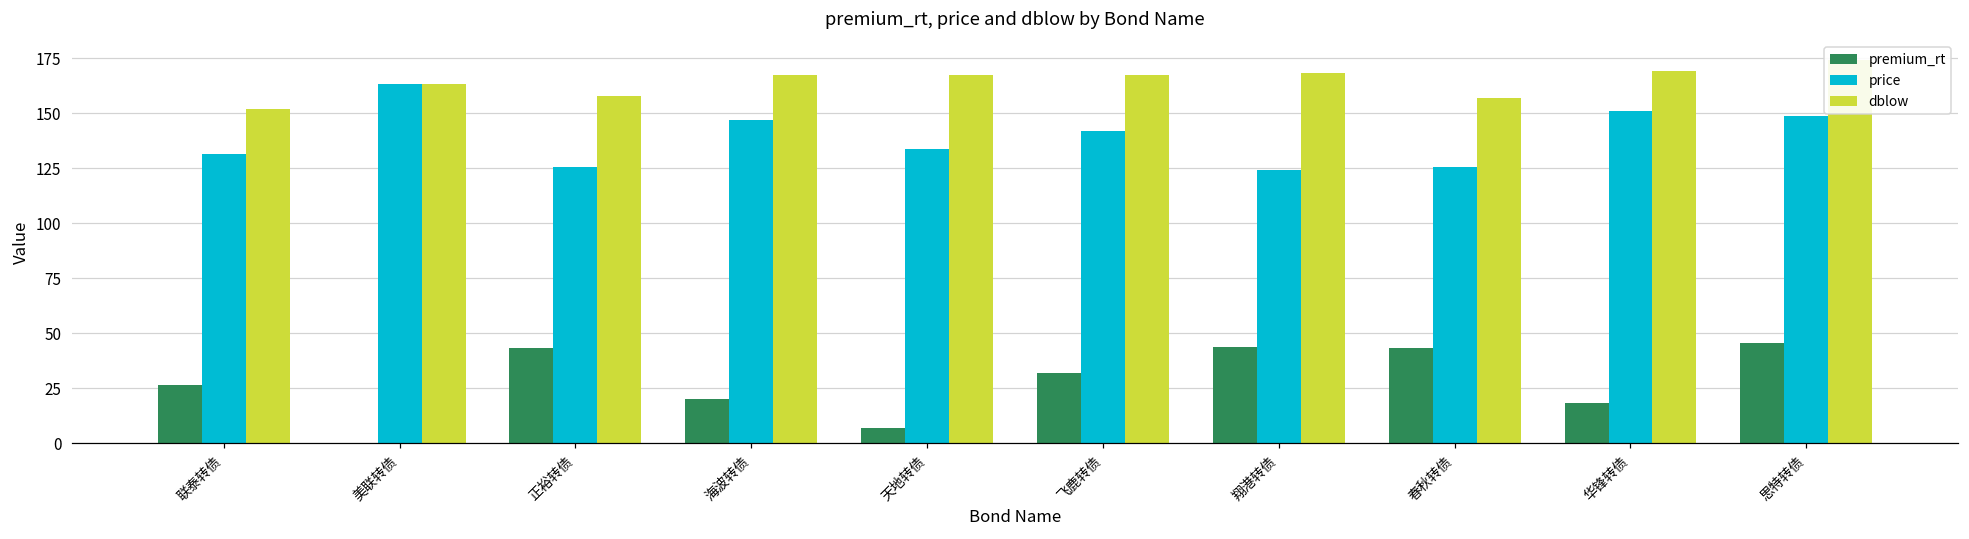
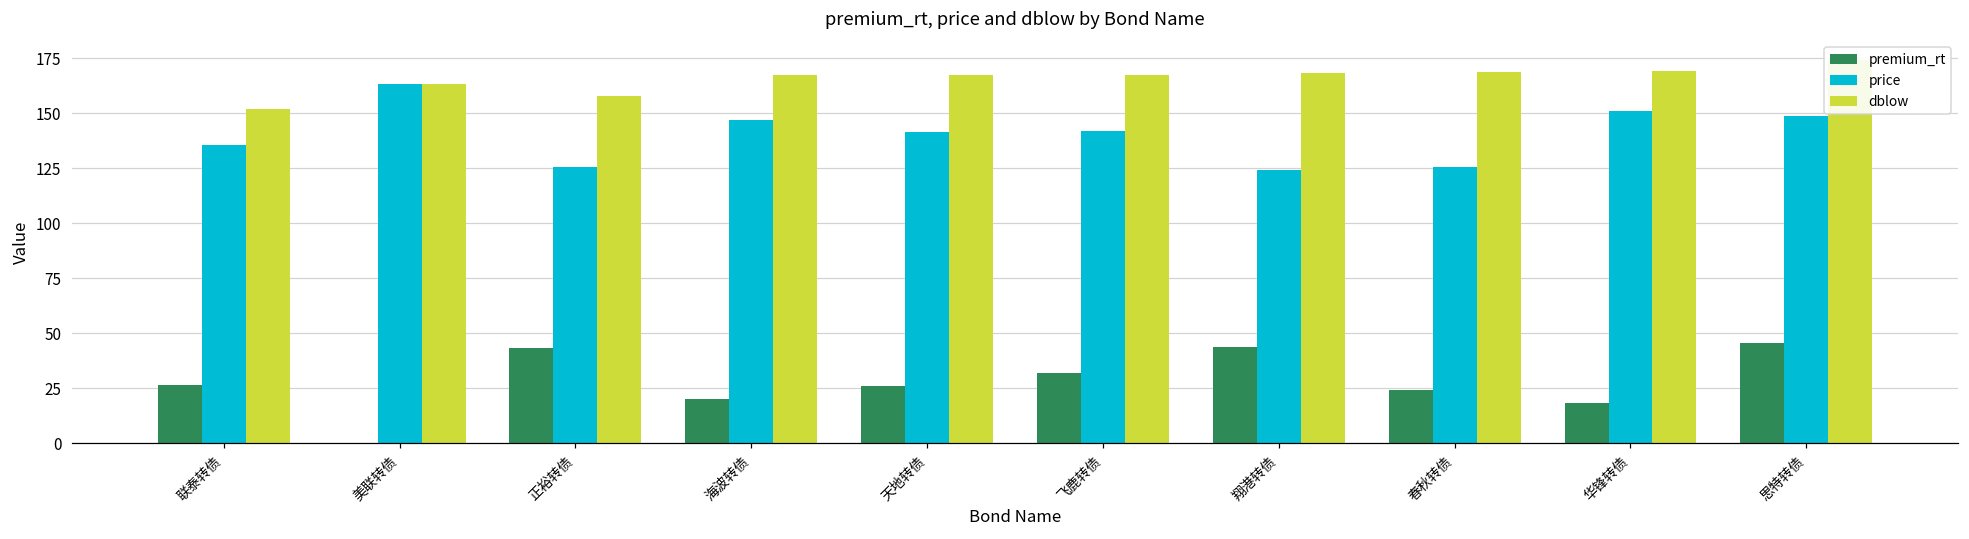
  {
    "premium_rt": {
      "联泰转债": 26,
      "正裕转债": 44,
      "海波转债": 20,
-     "天地转债": 7,
+     "天地转债": 26,
      "飞鹿转债": 32,
      "翔港转债": 44,
-     "春秋转债": 43,
+     "春秋转债": 24,
      "华锋转债": 18,
      "思特转债": 46
    },
    "price": {
-     "联泰转债": 132,
+     "联泰转债": 136,
      "美联转债": 163,
      "正裕转债": 125,
      "海波转债": 147,
-     "天地转债": 134,
+     "天地转债": 141,
      "飞鹿转债": 142,
      "翔港转债": 124,
      "春秋转债": 126,
      "华锋转债": 151,
      "思特转债": 149
    },
    "dblow": {
      "联泰转债": 152,
      "美联转债": 163,
      "正裕转债": 158,
      "海波转债": 167,
      "天地转债": 167,
      "飞鹿转债": 168,
      "翔港转债": 168,
-     "春秋转债": 157,
+     "春秋转债": 169,
      "华锋转债": 169
    }
  }
